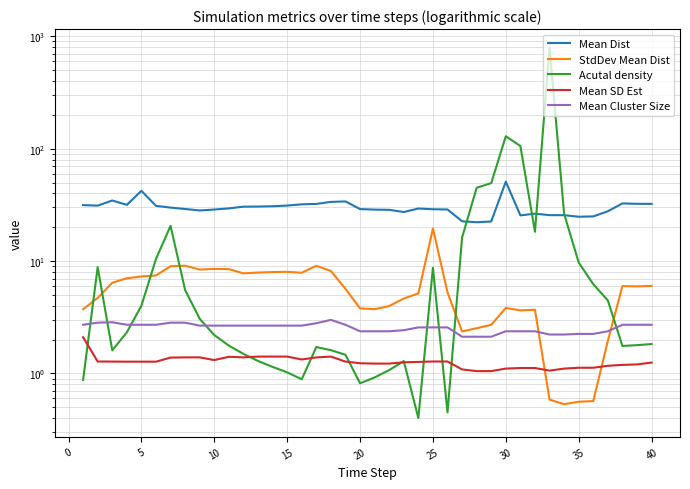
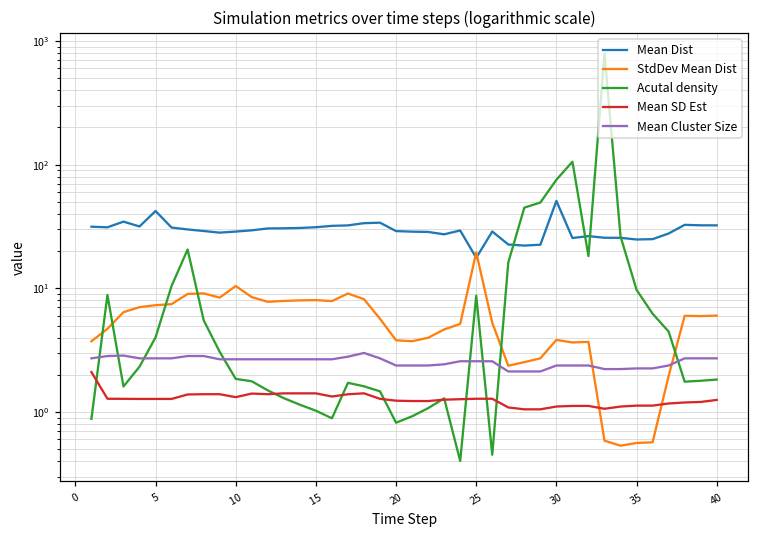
  {
    "Mean Dist": {
      "5": 42,
      "10": 29,
      "15": 31,
      "20": 29,
-     "25": 29,
+     "25": 18,
      "30": 50,
      "35": 25,
      "40": 32
    },
    "StdDev Mean Dist": {
      "5": 7,
-     "10": 9,
+     "10": 10,
      "15": 8,
      "20": 3.8,
      "25": 20,
      "30": 4,
      "35": 0.6,
      "40": 6
    },
    "Acutal density": {
      "5": 4.0,
-     "10": 2.2,
+     "10": 1.9,
      "15": 1.0,
      "20": 0.8,
      "25": 9,
-     "30": 130,
+     "30": 80,
      "35": 10,
      "40": 1.8
    },
    "Mean SD Est": {
      "5": 1.3,
      "10": 1.3,
      "15": 1.4,
      "20": 1.2,
      "25": 1.3,
      "30": 1.1,
      "35": 1.1,
      "40": 1.3
    },
    "Mean Cluster Size": {
      "5": 2.7,
      "10": 2.7,
      "15": 2.7,
      "20": 2.4,
      "25": 2.6,
      "30": 2.4,
      "35": 2.3,
      "40": 2.7
    }
  }
